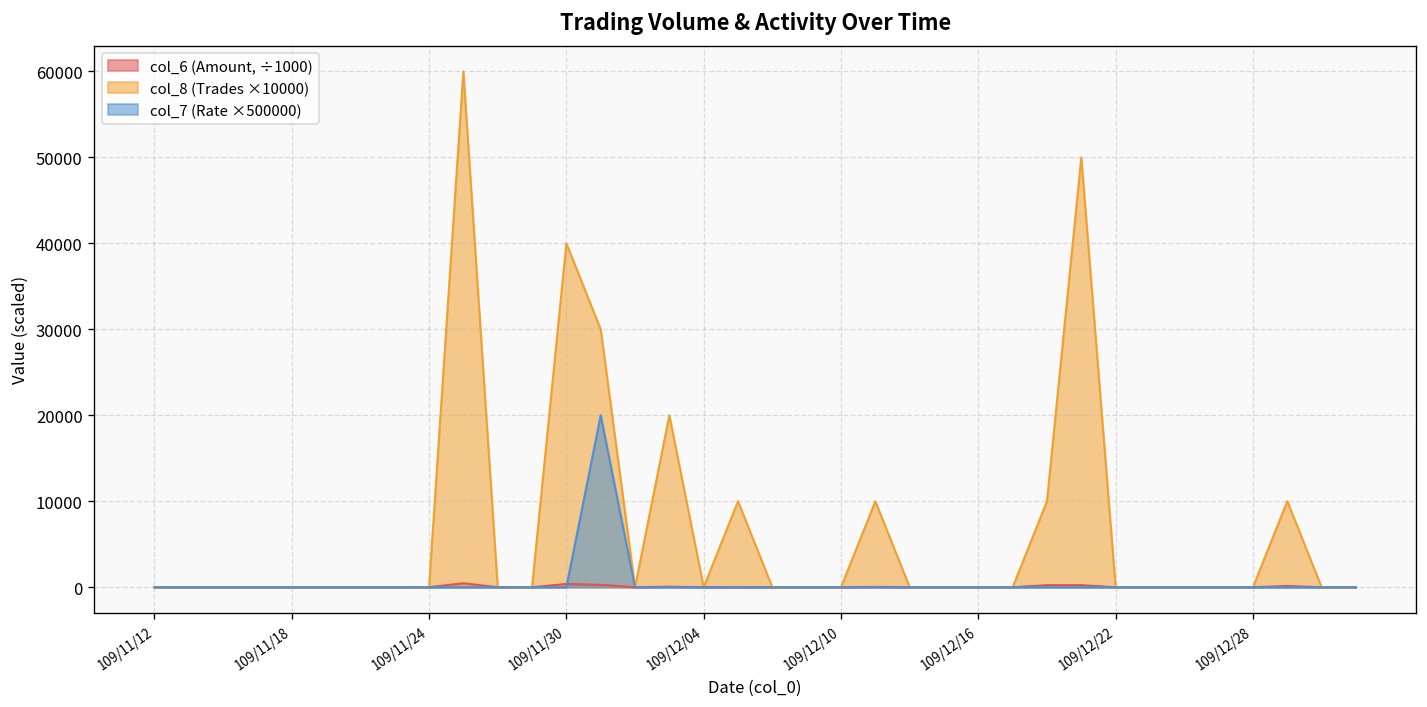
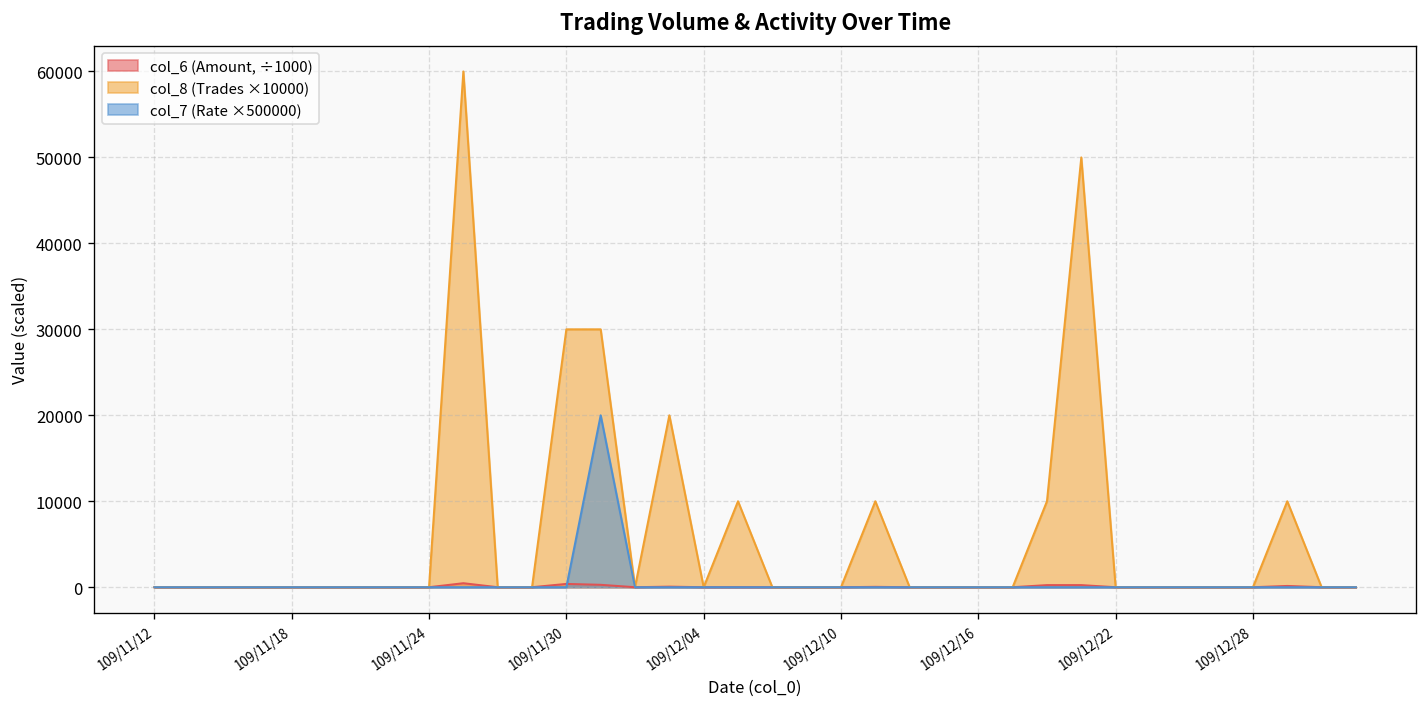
  {
    "col_6 (Amount, ÷1000)": {
      "109/11/30": 0
    },
    "col_8 (Trades ×10000)": {
-     "109/11/30": 40000
+     "109/11/30": 30000
    },
    "col_7 (Rate ×500000)": {
      "109/11/30": 0
    }
  }
